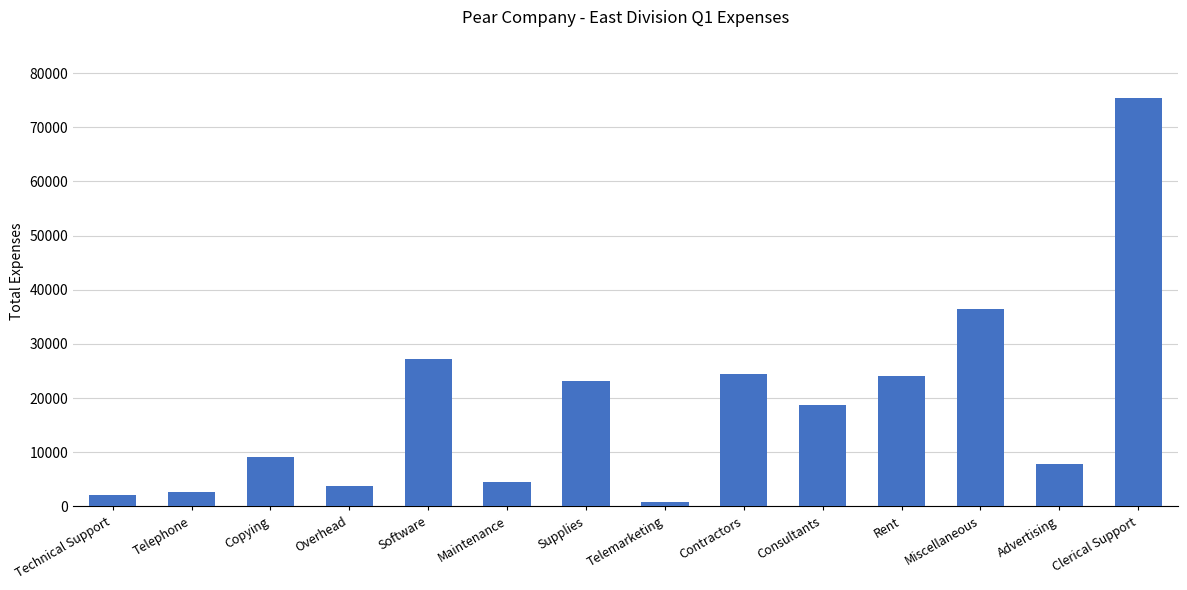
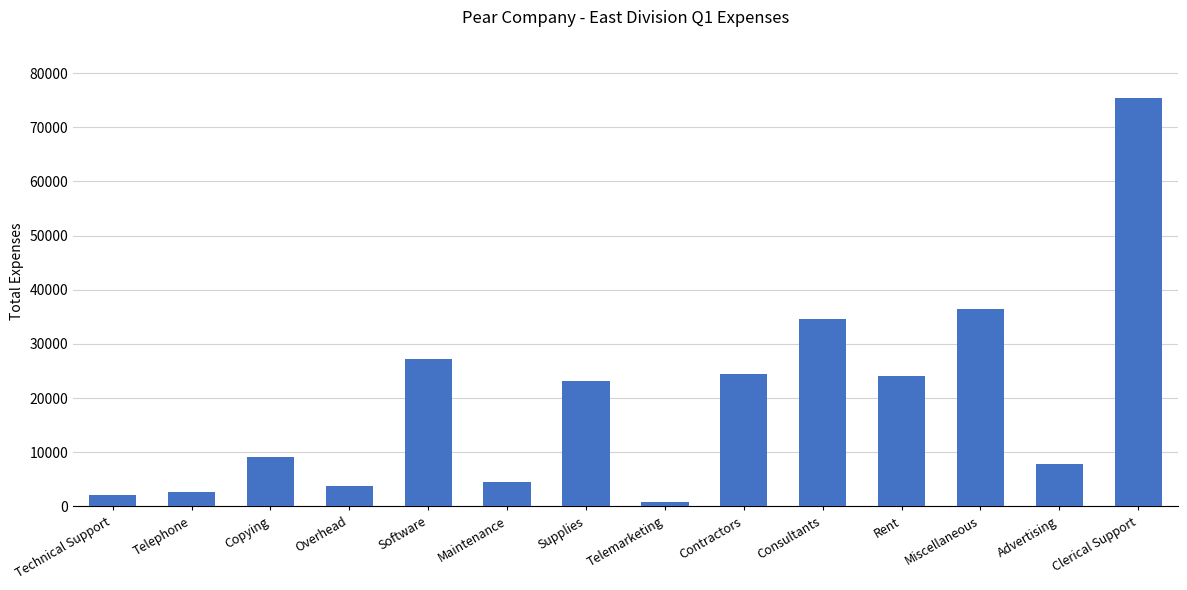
  {
    "Technical Support": 2000,
    "Telephone": 3000,
    "Copying": 9000,
    "Overhead": 4000,
    "Software": 27000,
    "Maintenance": 5000,
    "Supplies": 23000,
    "Telemarketing": 1000,
    "Contractors": 24000,
-   "Consultants": 19000,
+   "Consultants": 35000,
    "Rent": 24000,
    "Miscellaneous": 37000,
    "Advertising": 8000,
    "Clerical Support": 75000
  }
